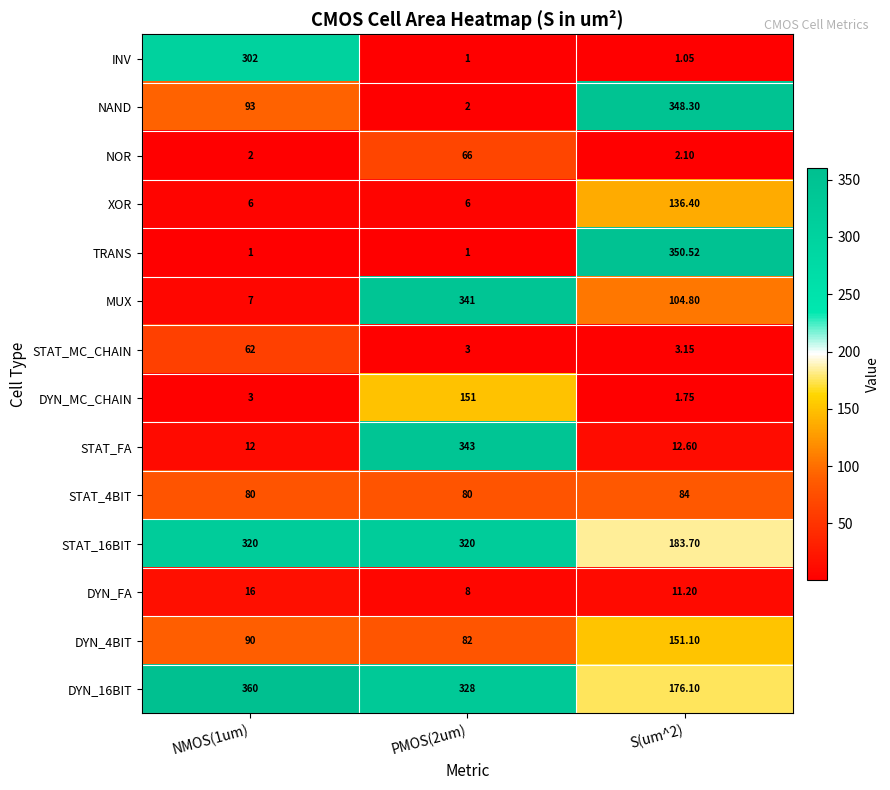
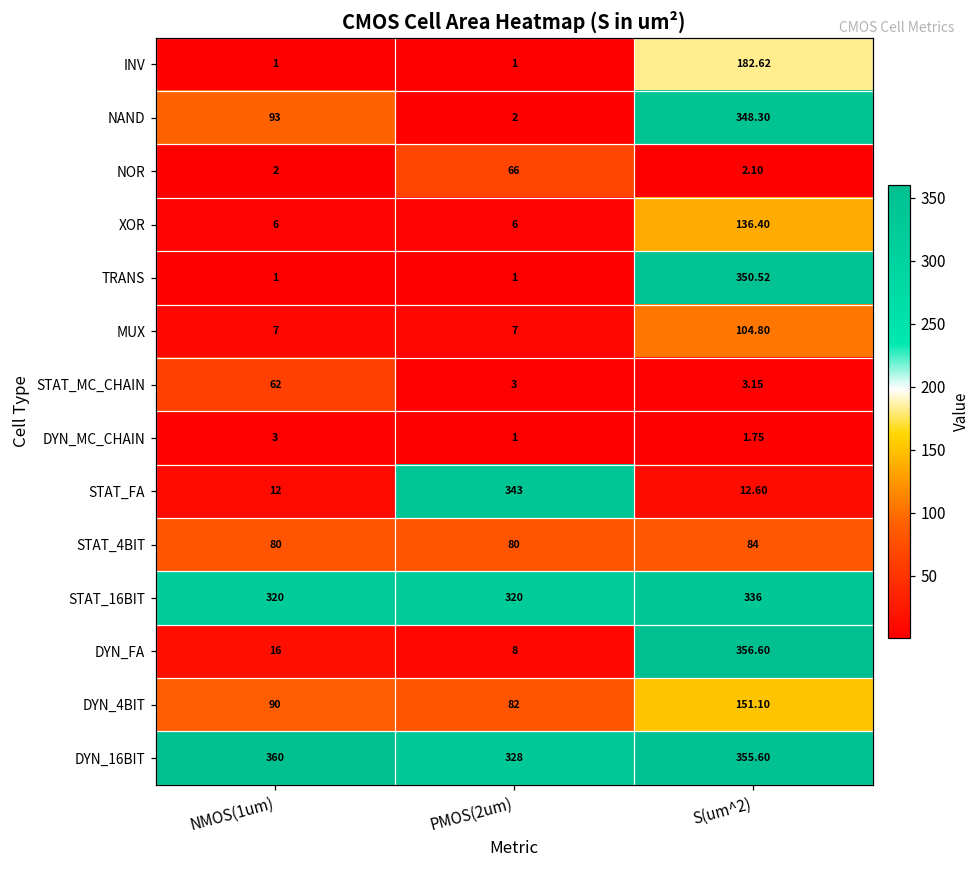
  {
    "INV": {
-     "NMOS(1um)": 302,
+     "NMOS(1um)": 1,
      "PMOS(2um)": 1,
-     "S(um^2)": 1.05
+     "S(um^2)": 182.62
    },
    "NAND": {
      "NMOS(1um)": 93,
      "PMOS(2um)": 2,
      "S(um^2)": 348.30
    },
    "NOR": {
      "NMOS(1um)": 2,
      "PMOS(2um)": 66,
      "S(um^2)": 2.10
    },
    "XOR": {
      "NMOS(1um)": 6,
      "PMOS(2um)": 6,
      "S(um^2)": 136.40
    },
    "TRANS": {
      "NMOS(1um)": 1,
      "PMOS(2um)": 1,
      "S(um^2)": 350.52
    },
    "MUX": {
      "NMOS(1um)": 7,
-     "PMOS(2um)": 341,
+     "PMOS(2um)": 7,
      "S(um^2)": 104.80
    },
    "STAT_MC_CHAIN": {
      "NMOS(1um)": 62,
      "PMOS(2um)": 3,
      "S(um^2)": 3.15
    },
    "DYN_MC_CHAIN": {
      "NMOS(1um)": 3,
-     "PMOS(2um)": 151,
+     "PMOS(2um)": 1,
      "S(um^2)": 1.75
    },
    "STAT_FA": {
      "NMOS(1um)": 12,
      "PMOS(2um)": 343,
      "S(um^2)": 12.60
    },
    "STAT_4BIT": {
      "NMOS(1um)": 80,
      "PMOS(2um)": 80,
      "S(um^2)": 84
    },
    "STAT_16BIT": {
      "NMOS(1um)": 320,
      "PMOS(2um)": 320,
-     "S(um^2)": 183.70
+     "S(um^2)": 336
    },
    "DYN_FA": {
      "NMOS(1um)": 16,
      "PMOS(2um)": 8,
-     "S(um^2)": 11.20
+     "S(um^2)": 356.60
    },
    "DYN_4BIT": {
      "NMOS(1um)": 90,
      "PMOS(2um)": 82,
      "S(um^2)": 151.10
    },
    "DYN_16BIT": {
      "NMOS(1um)": 360,
      "PMOS(2um)": 328,
-     "S(um^2)": 176.10
+     "S(um^2)": 355.60
    }
  }
